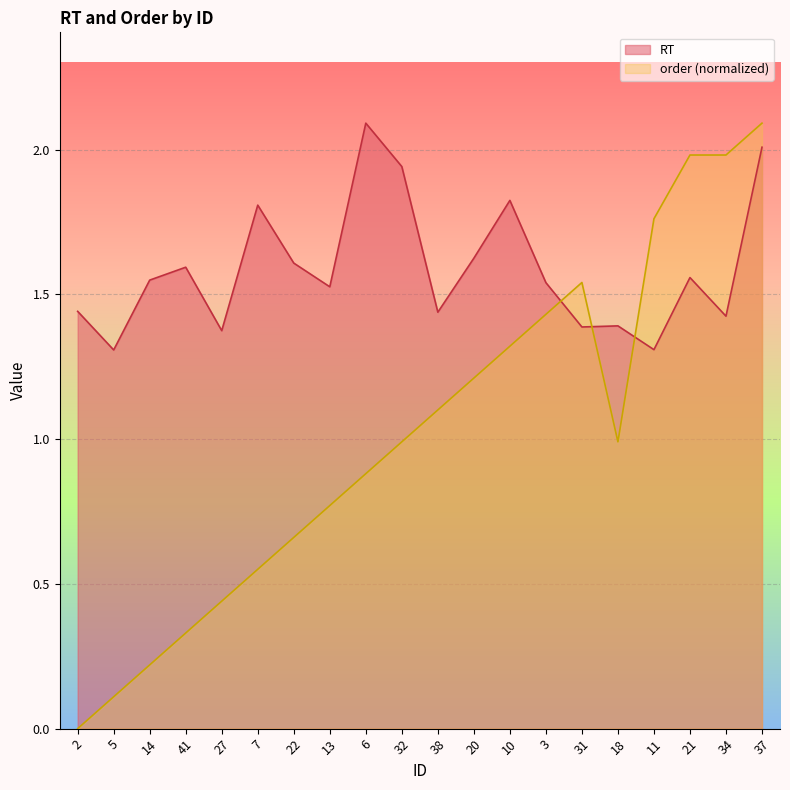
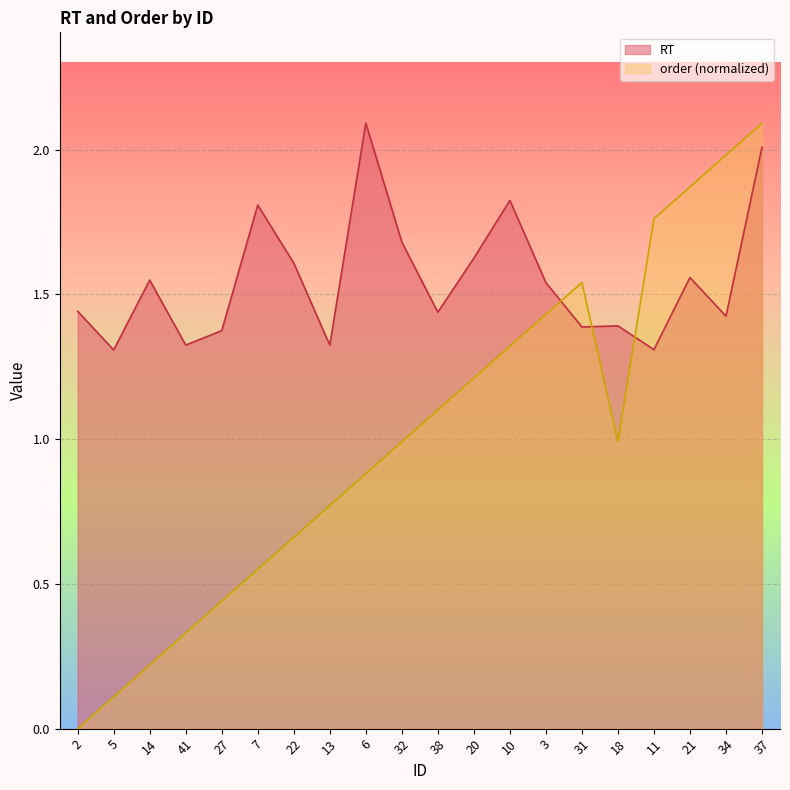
  {
    "RT": {
      "2": 1.44,
      "5": 1.31,
      "14": 1.55,
-     "41": 1.59,
+     "41": 1.32,
      "27": 1.37,
      "7": 1.81,
      "22": 1.61,
-     "13": 1.53,
+     "13": 1.32,
      "6": 2.09,
-     "32": 1.94,
+     "32": 1.68,
      "38": 1.44,
      "20": 1.62,
      "10": 1.82,
      "3": 1.54,
      "31": 1.39,
      "18": 1.39,
      "11": 1.31,
      "21": 1.56,
      "34": 1.42,
      "37": 2.01
    },
    "order (normalized)": {
      "2": 0.00,
      "5": 0.11,
      "14": 0.22,
      "41": 0.33,
      "27": 0.44,
      "7": 0.55,
      "22": 0.66,
      "13": 0.77,
      "6": 0.88,
      "32": 0.99,
      "38": 1.10,
      "20": 1.21,
      "10": 1.32,
      "3": 1.43,
      "31": 1.54,
      "18": 0.99,
      "11": 1.76,
-     "21": 1.98,
+     "21": 1.87,
      "34": 1.98,
      "37": 2.09
    }
  }
